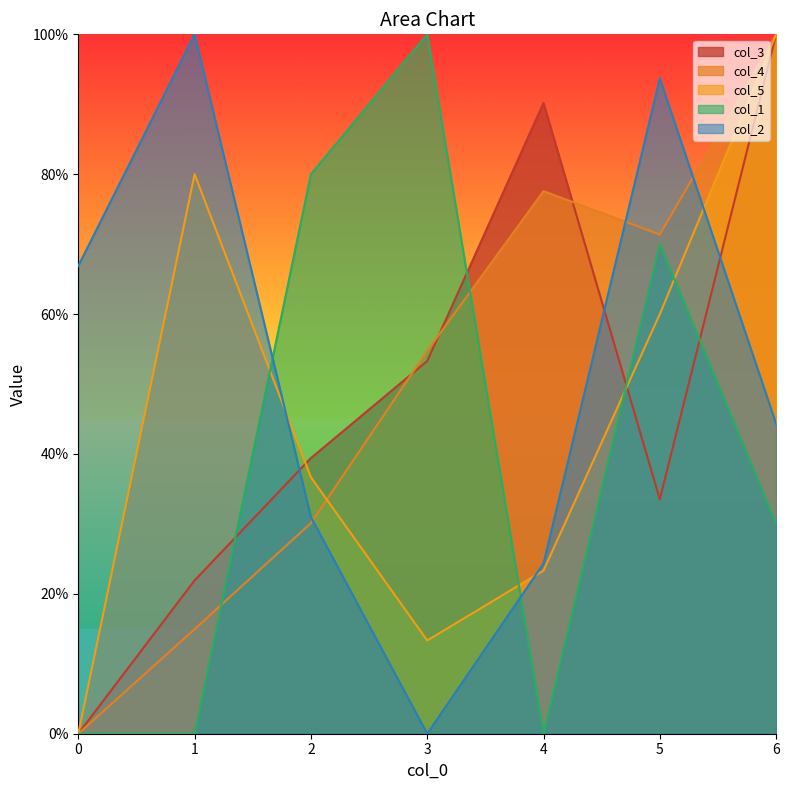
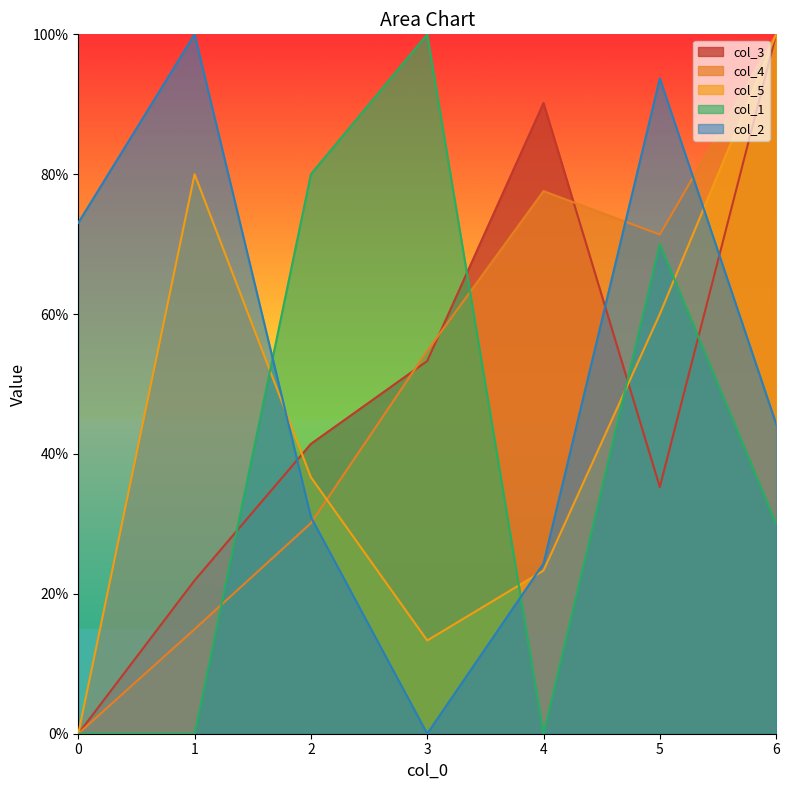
  {
    "col_3": {
      "1": "22%",
-     "2": "39%",
+     "2": "41%",
      "3": "53%",
      "4": "90%",
-     "5": "34%"
+     "5": "35%"
    },
    "col_1": {
      "1": "0%",
      "2": "80%",
      "3": "100%",
      "4": "0%",
      "5": "70%",
      "6": "30%"
    },
    "col_2": {
-     "0": "67%",
+     "0": "73%",
      "1": "100%",
      "2": "31%",
      "3": "0%",
      "4": "24%",
      "5": "94%",
      "6": "44%"
    }
  }
